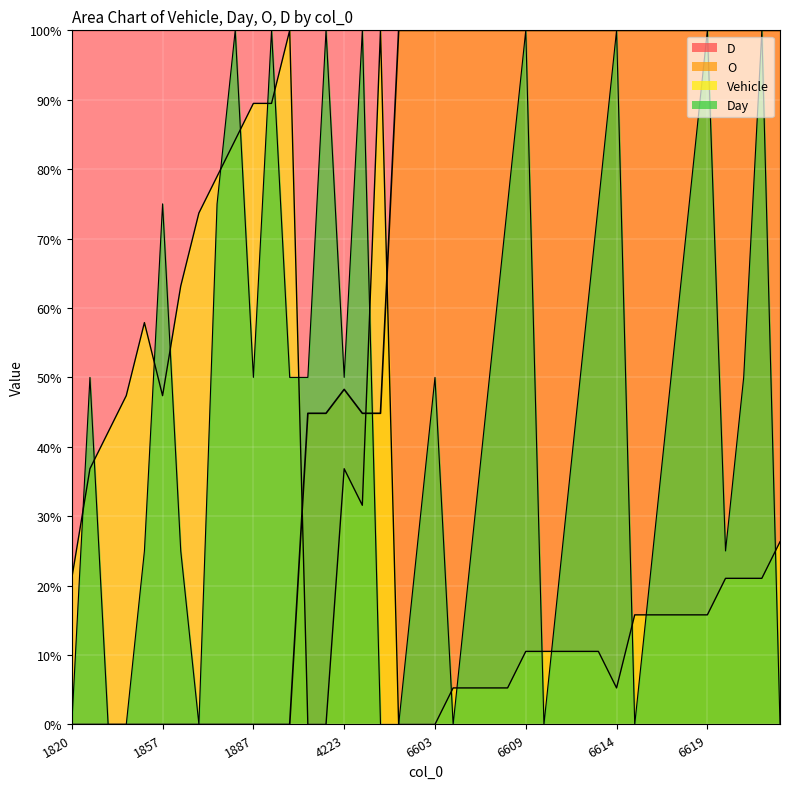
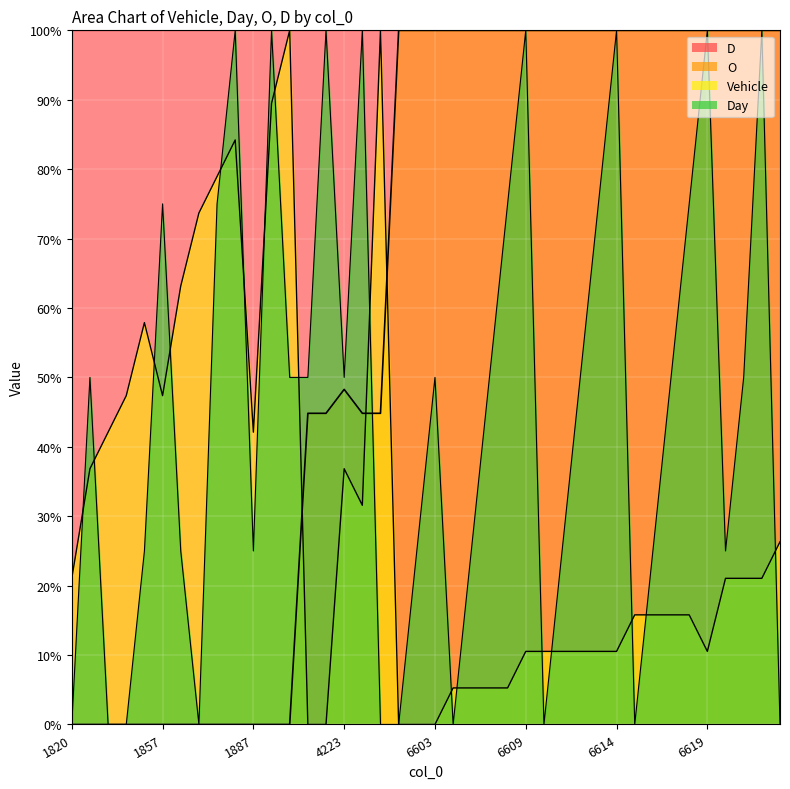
  {
    "D": {
      "1820": "100%",
      "1857": "100%",
      "1887": "100%",
      "4223": "100%"
    },
    "O": {
      "1857": "0%",
      "1887": "0%",
      "4223": "48%"
    },
    "Vehicle": {
      "1820": "21%",
      "1857": "47%",
-     "1887": "89%",
+     "1887": "42%",
      "4223": "37%",
      "6603": "0%",
      "6609": "11%",
-     "6614": "5%",
-     "6619": "16%"
+     "6614": "11%",
+     "6619": "11%"
    },
    "Day": {
      "1857": "75%",
-     "1887": "50%",
+     "1887": "25%",
      "4223": "50%",
      "6603": "50%"
    }
  }
